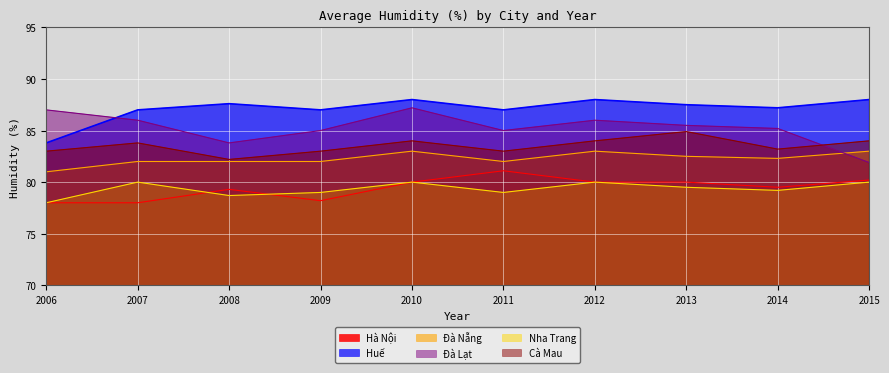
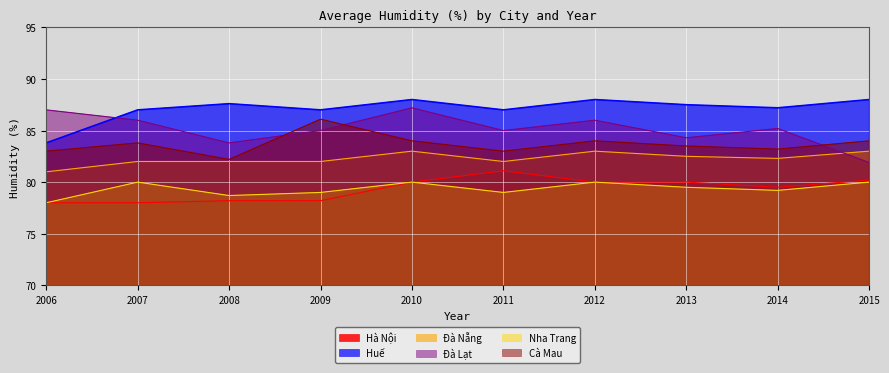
  {
    "Hà Nội": {
      "2007": 78.0,
-     "2008": 79.3,
+     "2008": 78.2,
      "2009": 78.2,
      "2011": 81.1,
      "2013": 80.0,
      "2014": 79.5
    },
    "Huế": {
      "2006": 83.8,
      "2007": 87.0,
      "2008": 87.6,
      "2009": 87.0,
      "2010": 88.0,
      "2011": 87.0,
      "2012": 88.0,
      "2013": 87.5,
      "2014": 87.2,
      "2015": 88.0
    },
    "Đà Lạt": {
      "2006": 87.0,
      "2007": 86.0,
      "2008": 83.8,
      "2009": 85.0,
      "2010": 87.2,
      "2011": 85.0,
      "2012": 86.0,
-     "2013": 85.5,
+     "2013": 84.3,
      "2014": 85.2,
      "2015": 81.9
    },
    "Cà Mau": {
      "2006": 83.0,
      "2007": 83.8,
-     "2009": 83.0,
+     "2009": 86.1,
      "2010": 84.0,
      "2011": 83.0,
      "2012": 84.0,
-     "2013": 84.9,
+     "2013": 83.5,
      "2014": 83.2,
      "2015": 84.0
    }
  }
